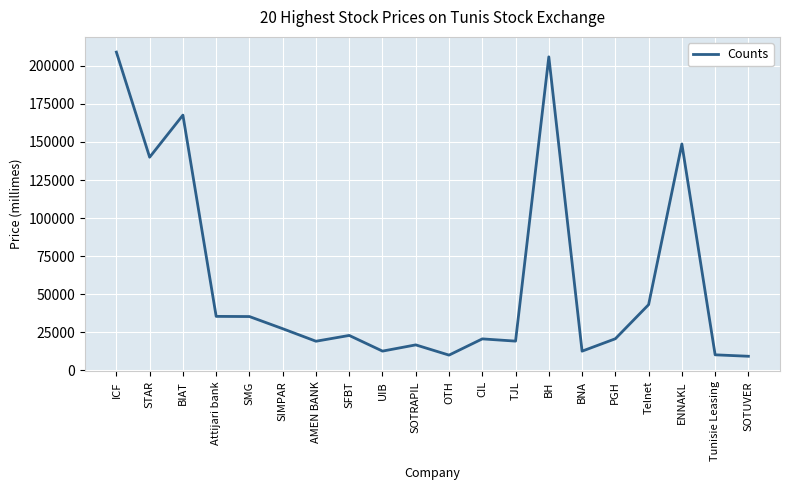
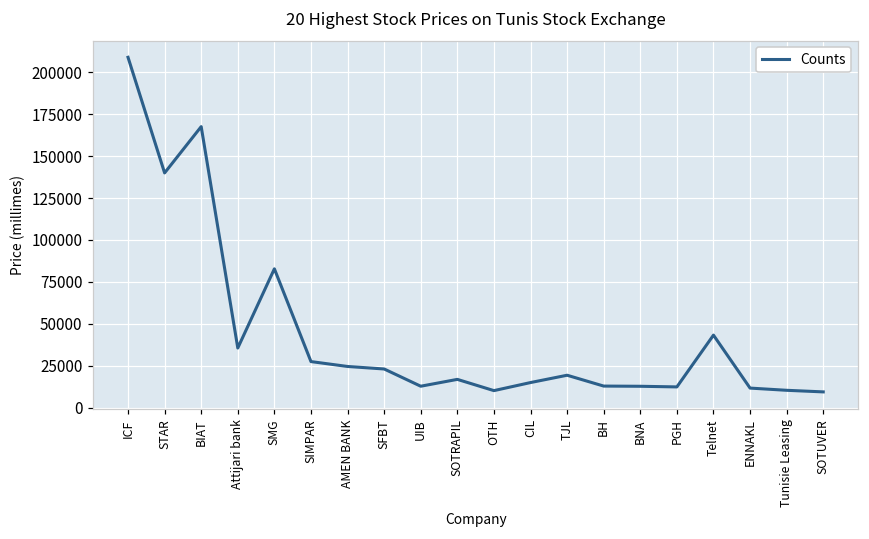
  {
    "ICF": 209000,
    "STAR": 140000,
    "BIAT": 168000,
    "Attijari bank": 36000,
-   "SMG": 35000,
+   "SMG": 83000,
    "SIMPAR": 27000,
-   "AMEN BANK": 19000,
+   "AMEN BANK": 25000,
    "SFBT": 23000,
    "UIB": 13000,
    "SOTRAPIL": 17000,
    "OTH": 10000,
-   "CIL": 21000,
+   "CIL": 15000,
    "TJL": 19000,
-   "BH": 206000,
+   "BH": 13000,
    "BNA": 13000,
-   "PGH": 21000,
+   "PGH": 12000,
    "Telnet": 43000,
-   "ENNAKL": 149000,
+   "ENNAKL": 12000,
    "Tunisie Leasing": 10000,
    "SOTUVER": 9000
  }
